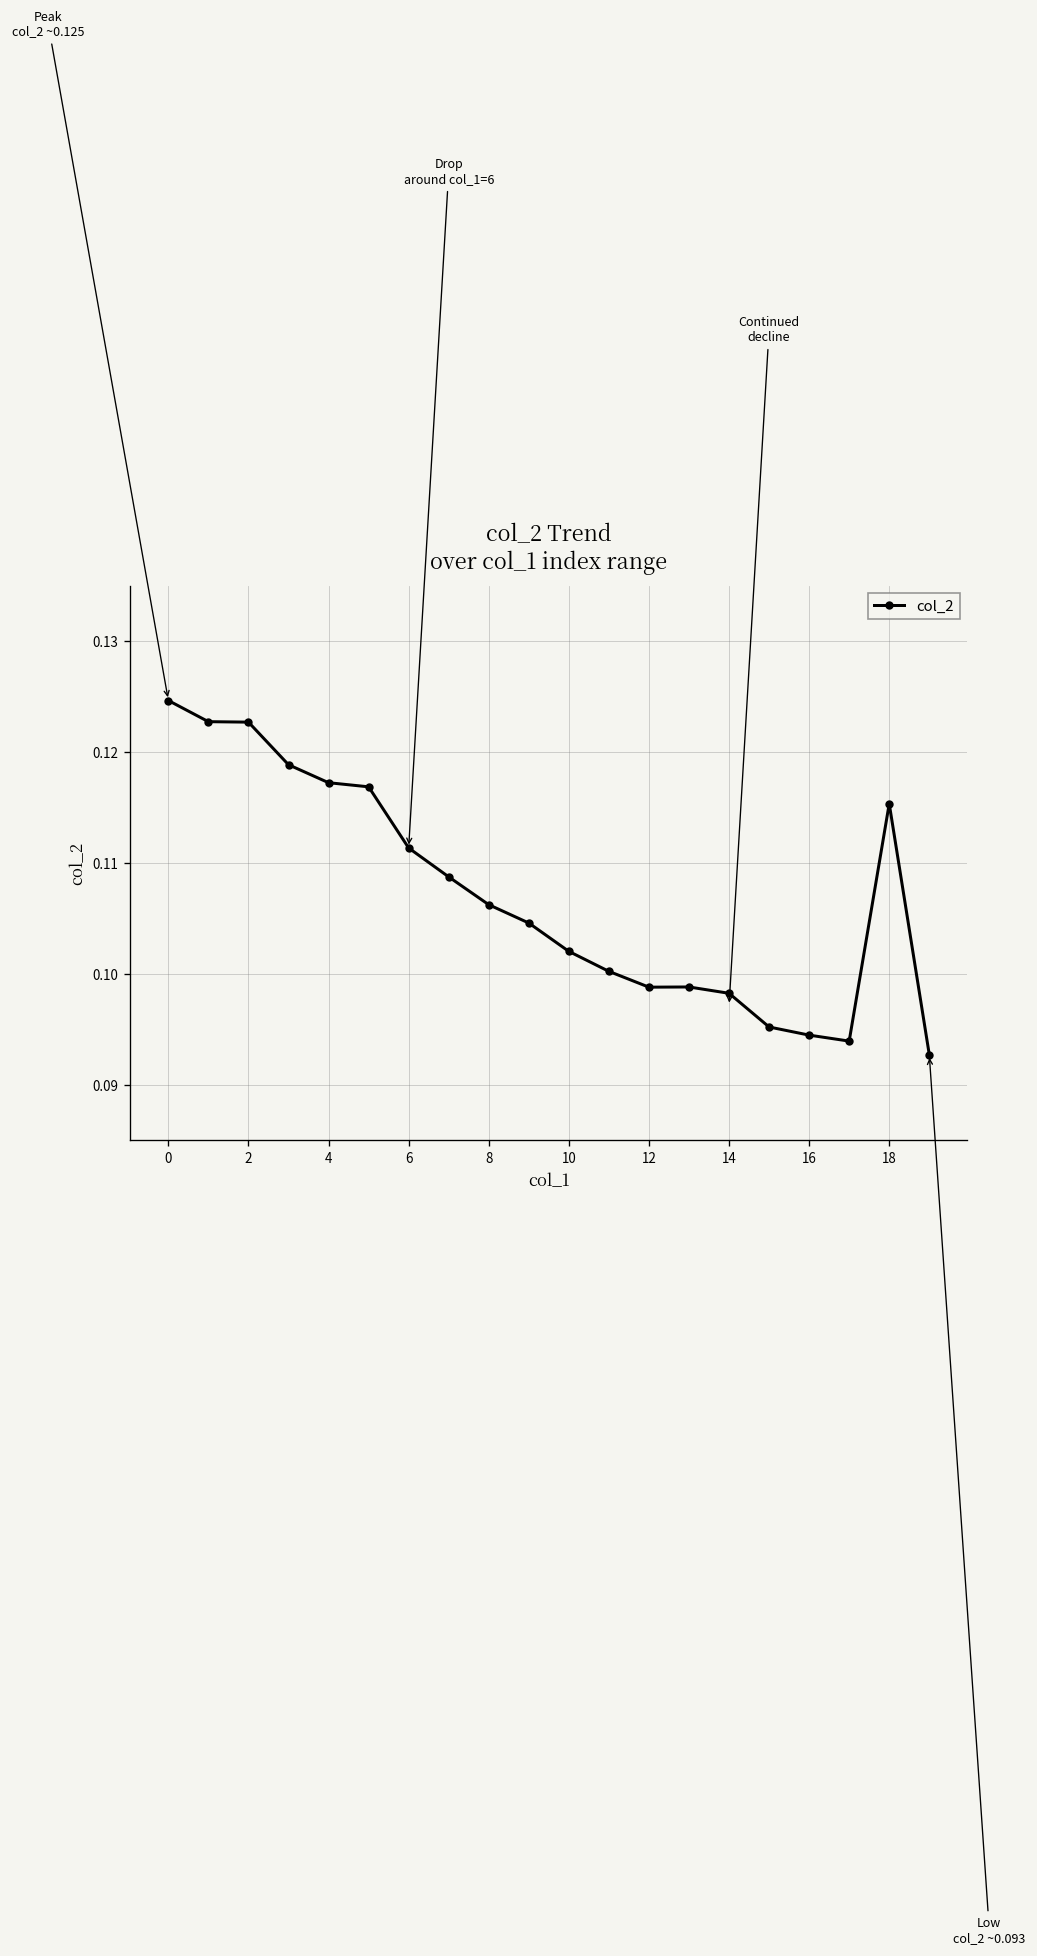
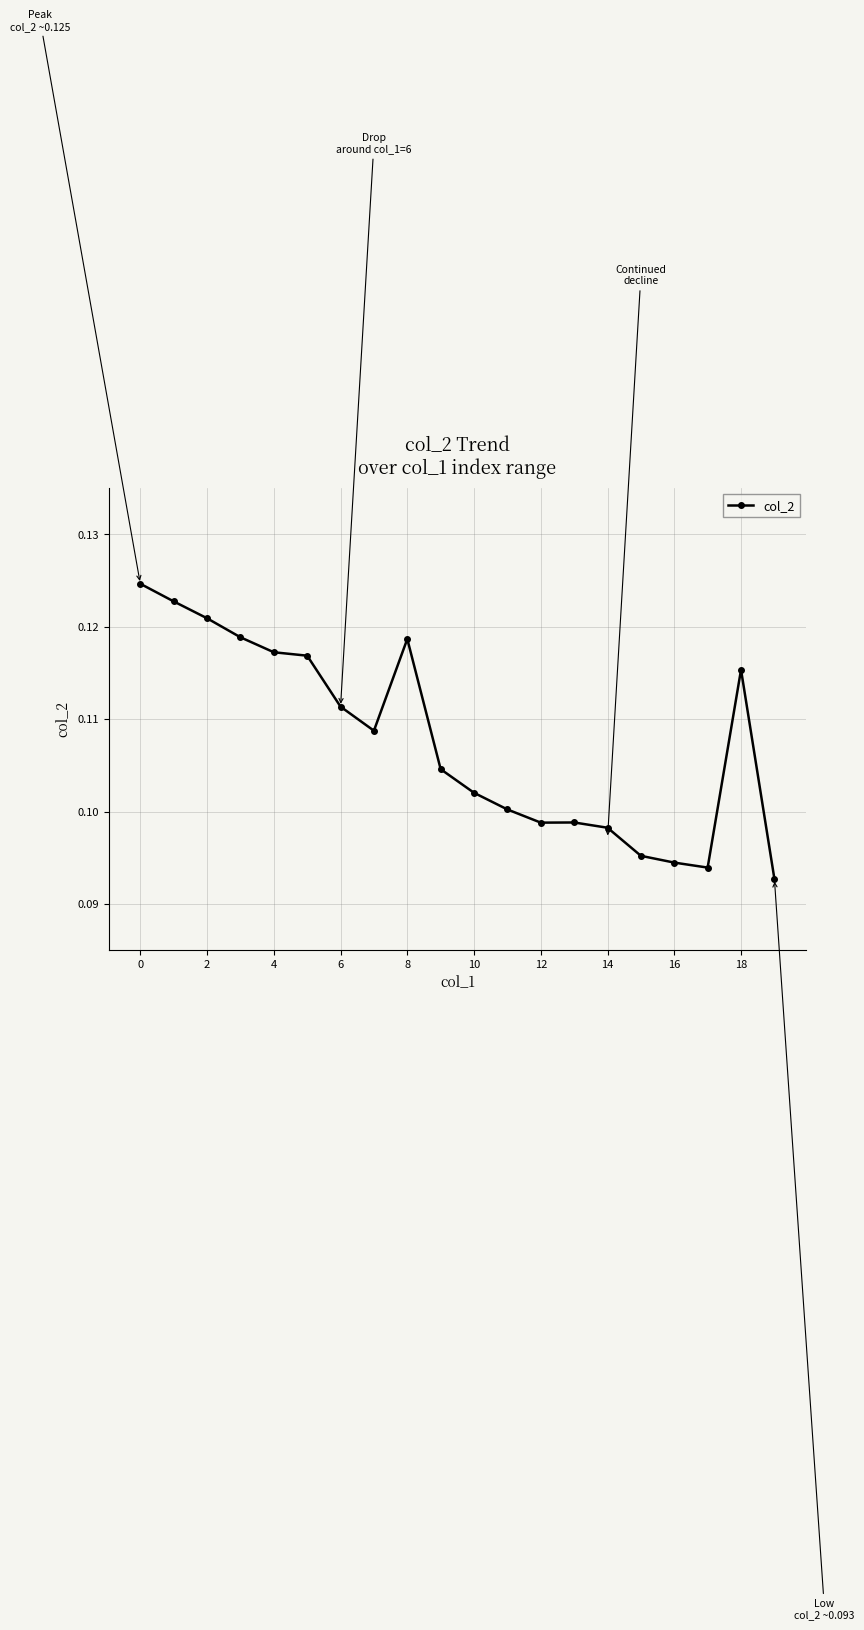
  {
-   "2": 0.123,
+   "2": 0.121,
    "4": 0.117,
-   "8": 0.106,
+   "8": 0.119,
    "10": 0.102,
    "12": 0.099,
    "14": 0.098,
    "16": 0.094,
    "18": 0.115
  }
